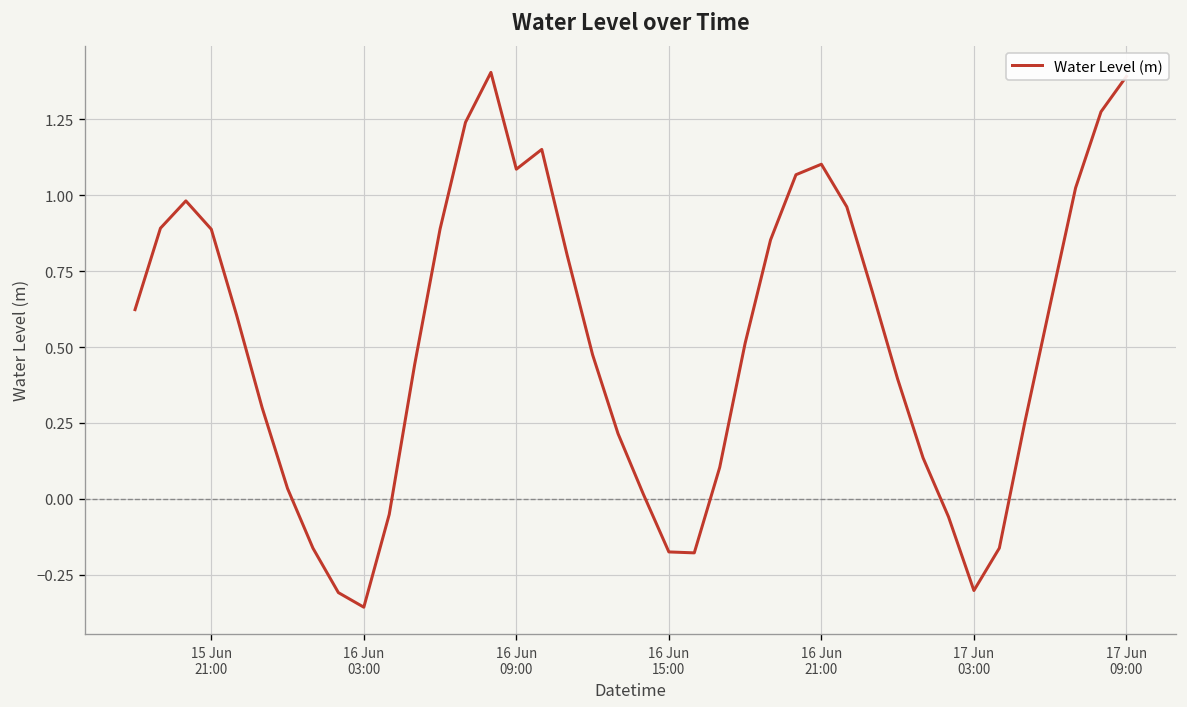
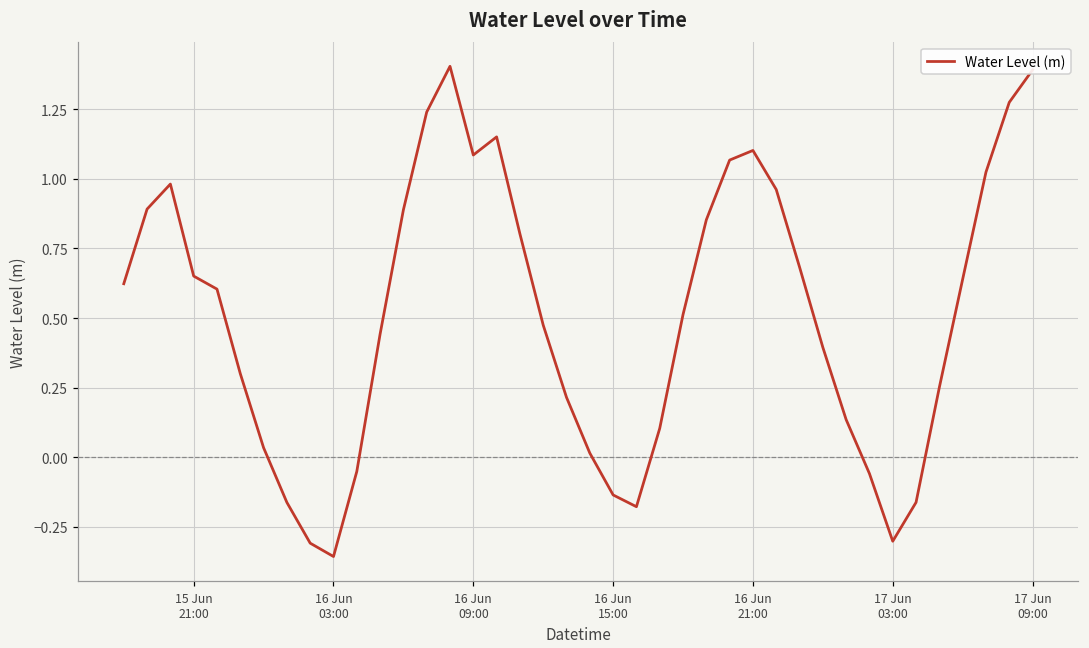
  {
-   "15 Jun 21:00": 0.89,
+   "15 Jun 21:00": 0.65,
    "16 Jun 03:00": -0.36,
    "16 Jun 09:00": 1.09,
-   "16 Jun 15:00": -0.18,
+   "16 Jun 15:00": -0.14,
    "16 Jun 21:00": 1.10,
    "17 Jun 03:00": -0.30
  }
